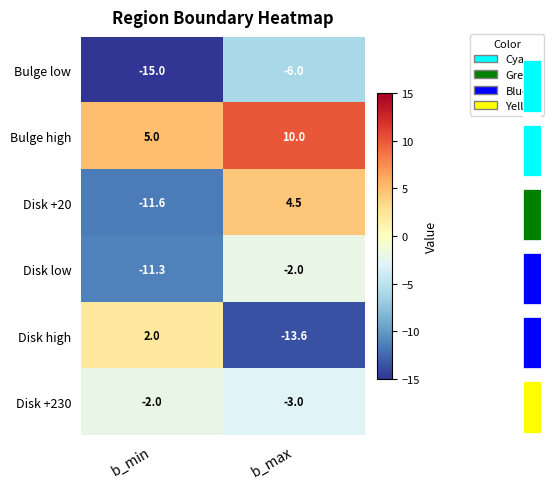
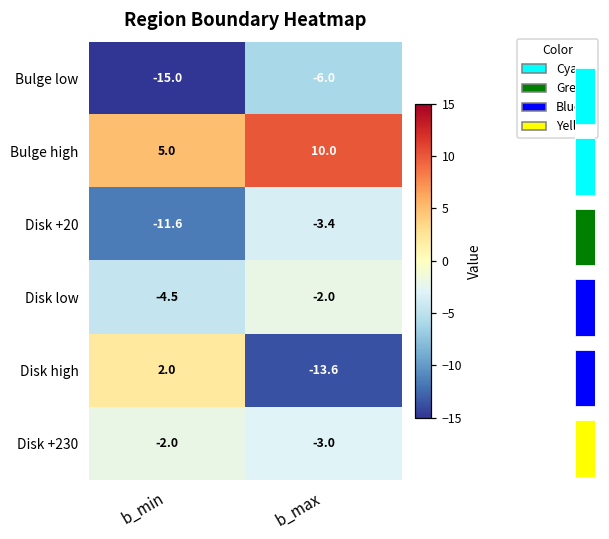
  {
    "Region Boundary Heatmap": {
      "Bulge low": {
        "b_min": -15.0,
        "b_max": -6.0
      },
      "Bulge high": {
        "b_min": 5.0,
        "b_max": 10.0
      },
      "Disk +20": {
        "b_min": -11.6,
-       "b_max": 4.5
+       "b_max": -3.4
      },
      "Disk low": {
-       "b_min": -11.3,
+       "b_min": -4.5,
        "b_max": -2.0
      },
      "Disk high": {
        "b_min": 2.0,
        "b_max": -13.6
      },
      "Disk +230": {
        "b_min": -2.0,
        "b_max": -3.0
      }
    }
  }
